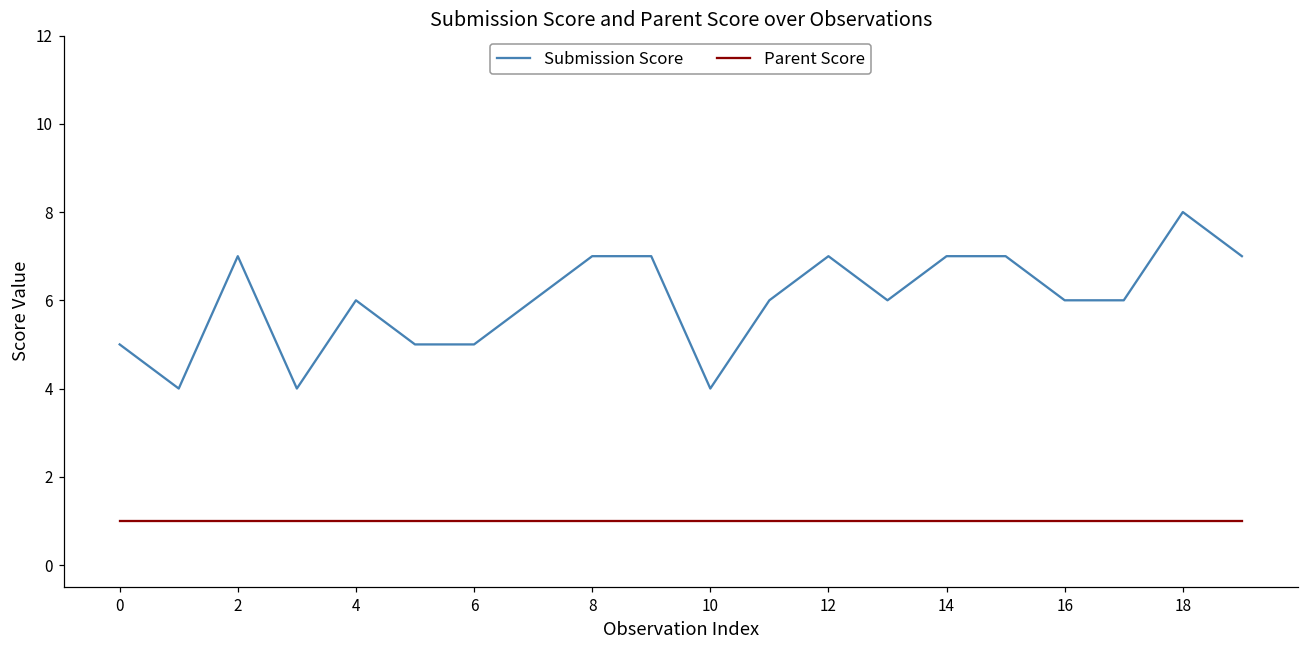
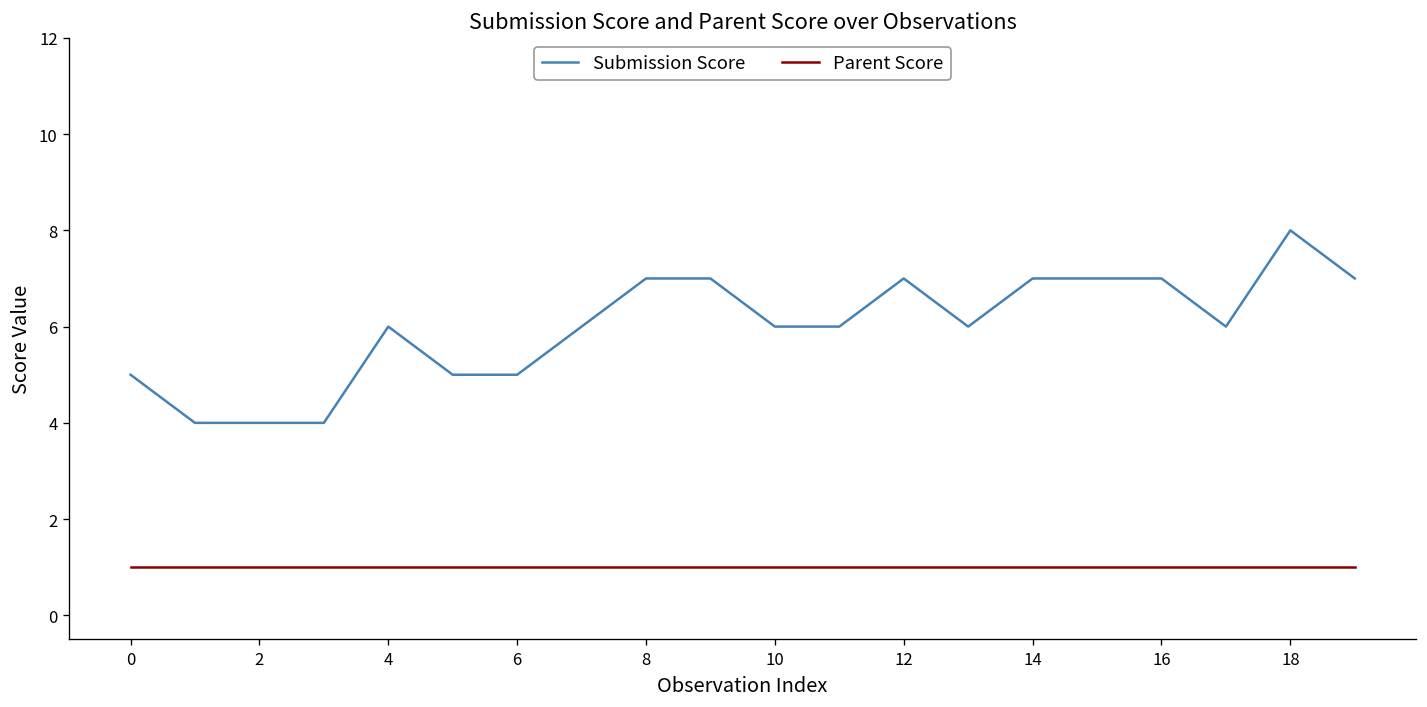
  {
    "Submission Score": {
      "0": 5,
-     "2": 7,
+     "2": 4,
      "4": 6,
      "6": 5,
      "8": 7,
-     "10": 4,
+     "10": 6,
      "12": 7,
      "14": 7,
-     "16": 6,
+     "16": 7,
      "18": 8
    },
    "Parent Score": {
      "0": 1,
      "2": 1,
      "4": 1,
      "6": 1,
      "8": 1,
      "10": 1,
      "12": 1,
      "14": 1,
      "16": 1,
      "18": 1
    }
  }
